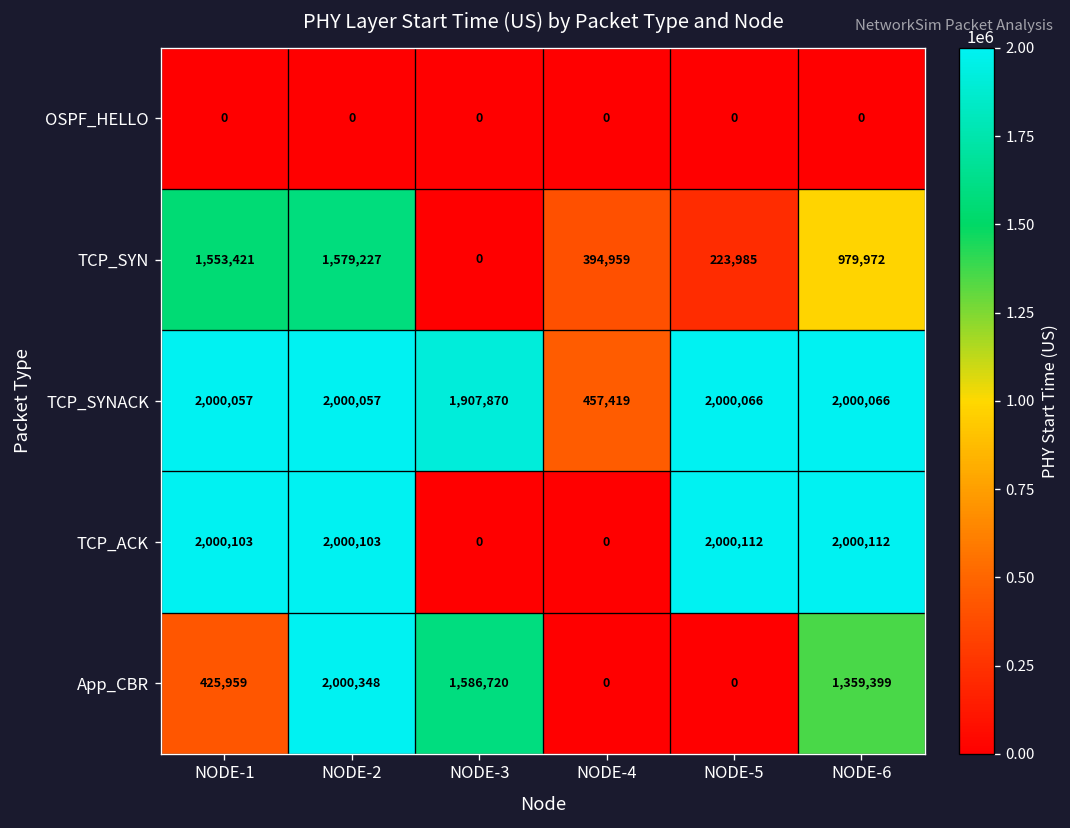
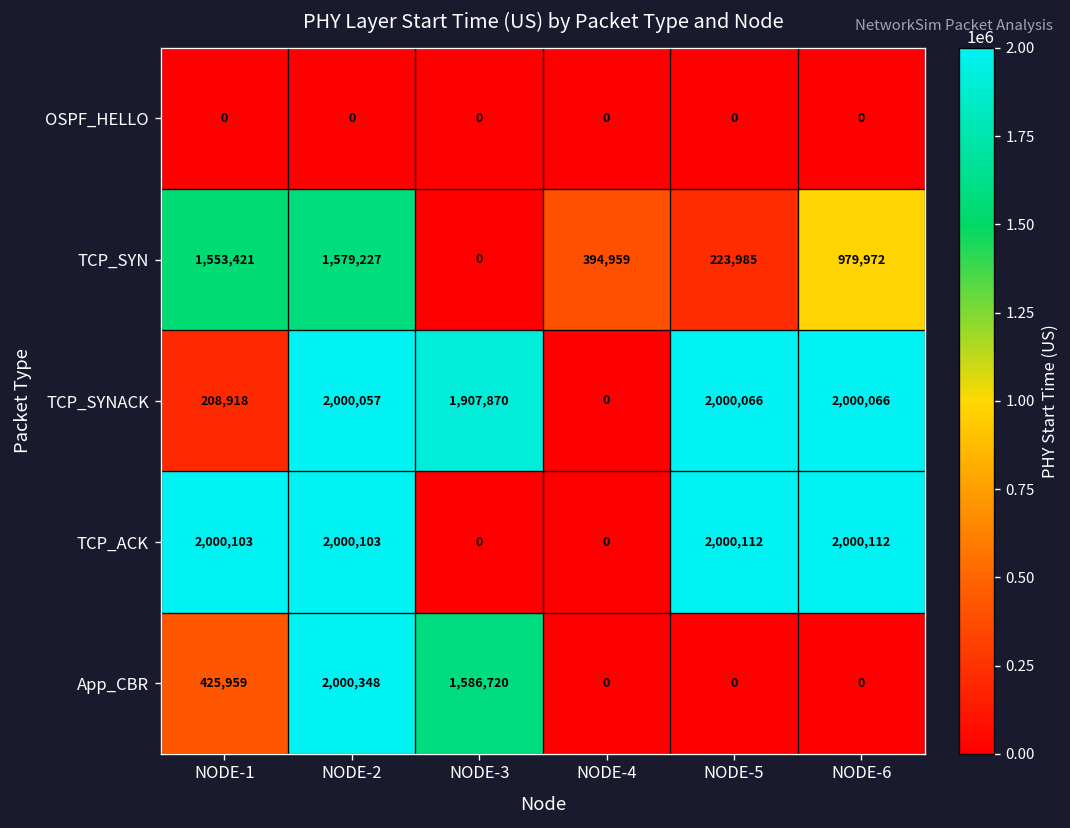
  {
    "OSPF_HELLO": {
      "NODE-1": "0",
      "NODE-2": "0",
      "NODE-3": "0",
      "NODE-4": "0",
      "NODE-5": "0",
      "NODE-6": "0"
    },
    "TCP_SYN": {
      "NODE-1": "1,553,421",
      "NODE-2": "1,579,227",
      "NODE-3": "0",
      "NODE-4": "394,959",
      "NODE-5": "223,985",
      "NODE-6": "979,972"
    },
    "TCP_SYNACK": {
-     "NODE-1": "2,000,057",
+     "NODE-1": "208,918",
      "NODE-2": "2,000,057",
      "NODE-3": "1,907,870",
-     "NODE-4": "457,419",
+     "NODE-4": "0",
      "NODE-5": "2,000,066",
      "NODE-6": "2,000,066"
    },
    "TCP_ACK": {
      "NODE-1": "2,000,103",
      "NODE-2": "2,000,103",
      "NODE-3": "0",
      "NODE-4": "0",
      "NODE-5": "2,000,112",
      "NODE-6": "2,000,112"
    },
    "App_CBR": {
      "NODE-1": "425,959",
      "NODE-2": "2,000,348",
      "NODE-3": "1,586,720",
      "NODE-4": "0",
      "NODE-5": "0",
-     "NODE-6": "1,359,399"
+     "NODE-6": "0"
    }
  }
